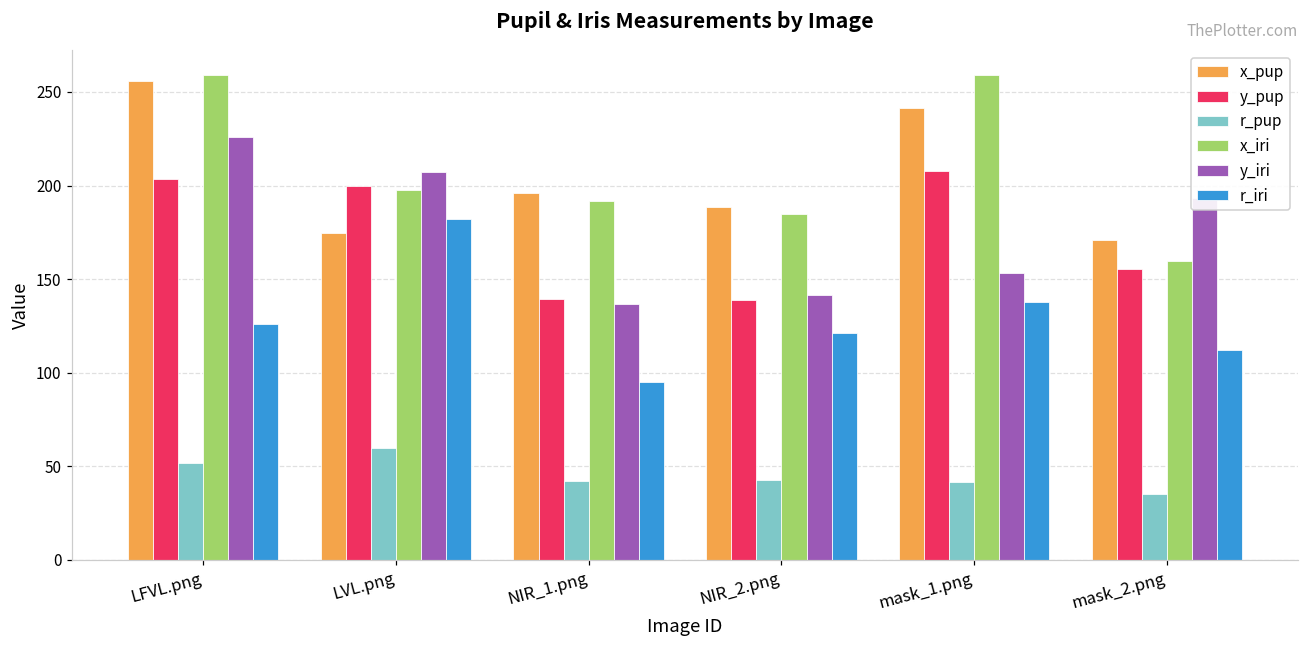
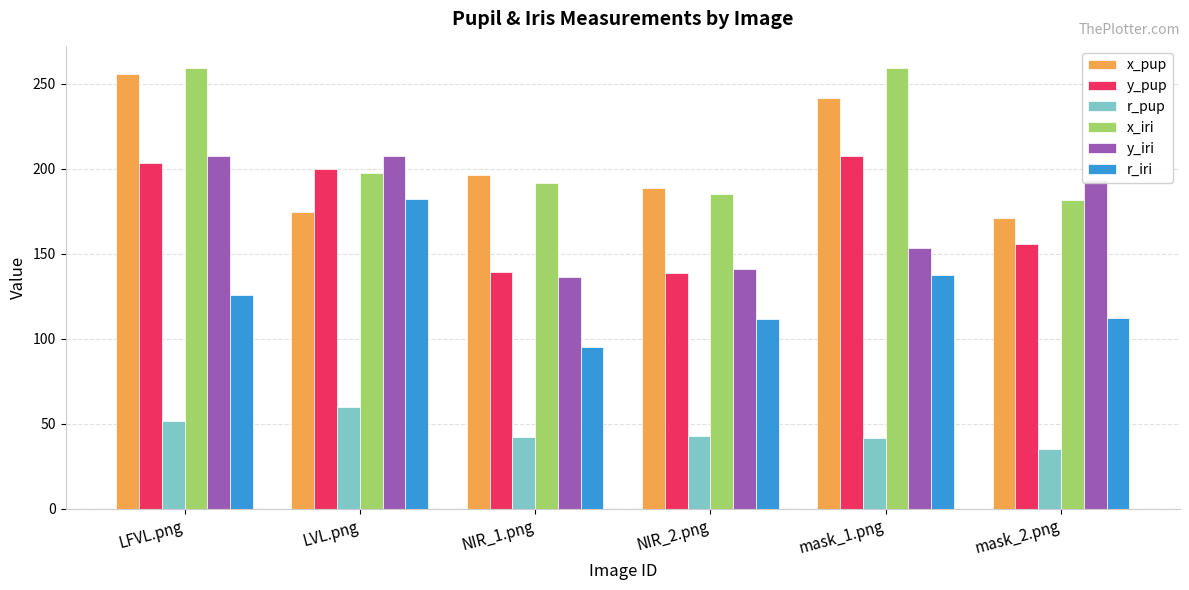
  {
    "x_pup": {
      "LFVL.png": 256,
      "LVL.png": 175,
      "NIR_1.png": 196,
      "NIR_2.png": 189,
      "mask_1.png": 242,
      "mask_2.png": 171
    },
    "y_pup": {
      "LFVL.png": 203,
      "LVL.png": 200,
      "NIR_1.png": 139,
      "NIR_2.png": 139,
      "mask_1.png": 208,
      "mask_2.png": 156
    },
    "r_pup": {
      "LFVL.png": 51,
      "LVL.png": 60,
      "NIR_1.png": 42,
      "NIR_2.png": 43,
      "mask_1.png": 41,
      "mask_2.png": 35
    },
    "x_iri": {
      "LFVL.png": 259,
      "LVL.png": 197,
      "NIR_1.png": 192,
      "NIR_2.png": 185,
      "mask_1.png": 259,
-     "mask_2.png": 160
+     "mask_2.png": 182
    },
    "y_iri": {
-     "LFVL.png": 226,
+     "LFVL.png": 207,
      "LVL.png": 207,
      "NIR_1.png": 136,
      "NIR_2.png": 141,
      "mask_1.png": 153
    },
    "r_iri": {
      "LFVL.png": 126,
      "LVL.png": 182,
      "NIR_1.png": 95,
-     "NIR_2.png": 121,
+     "NIR_2.png": 112,
      "mask_1.png": 138,
      "mask_2.png": 112
    }
  }
